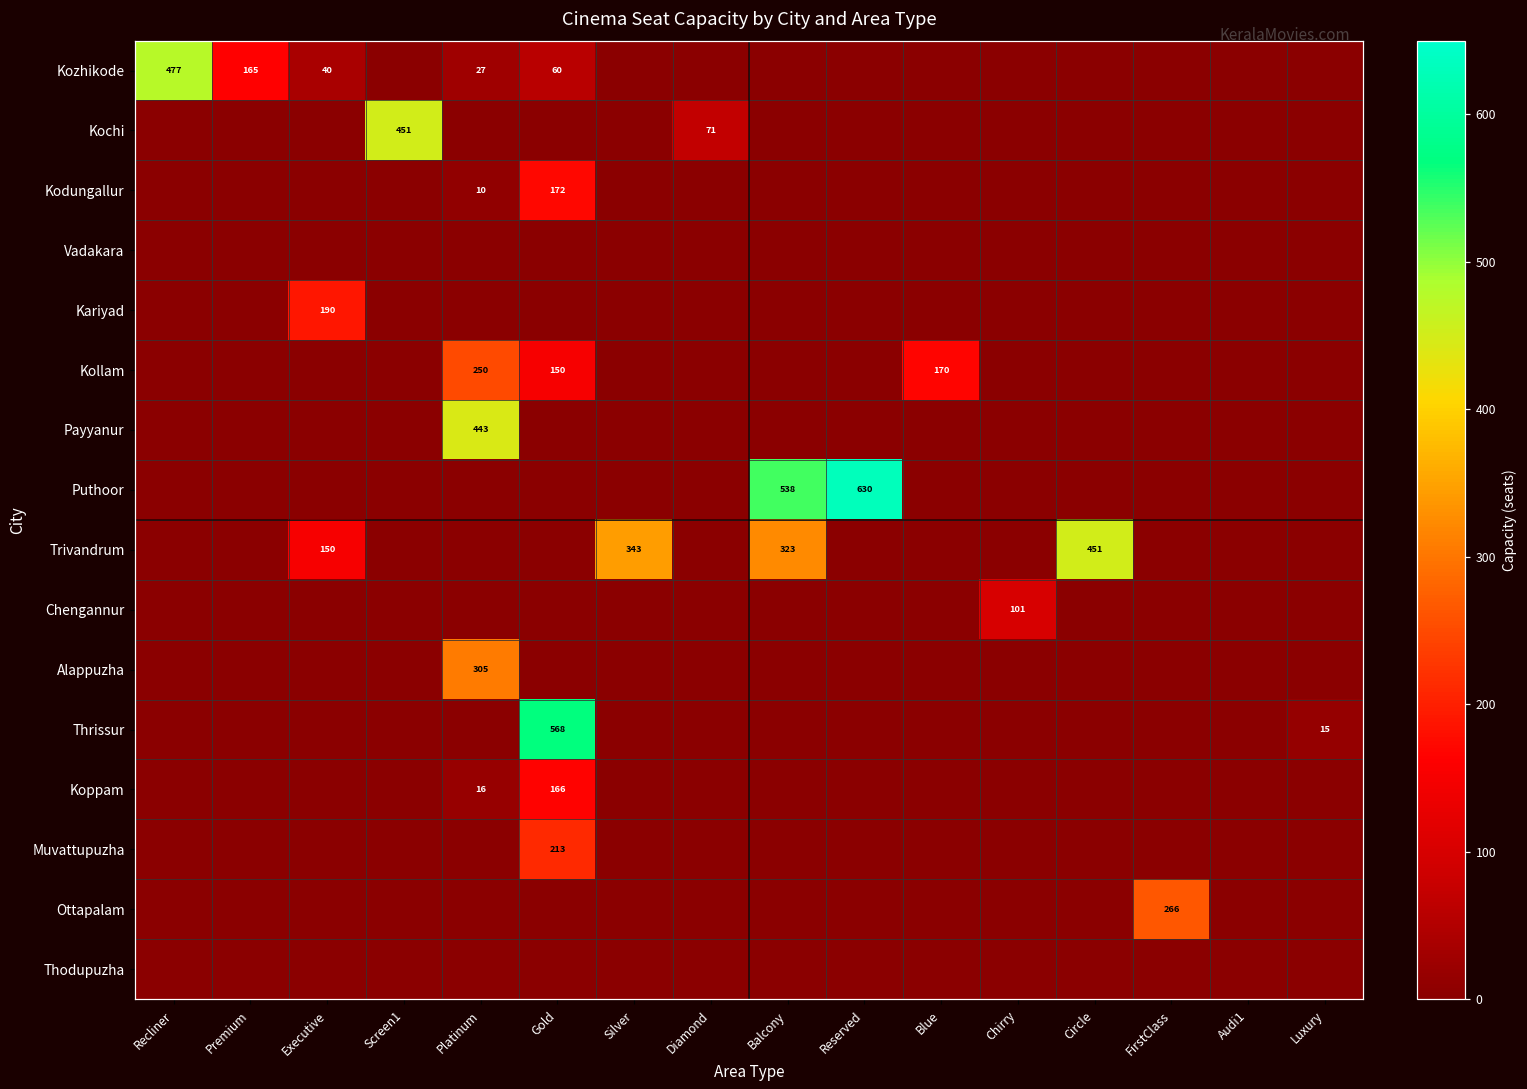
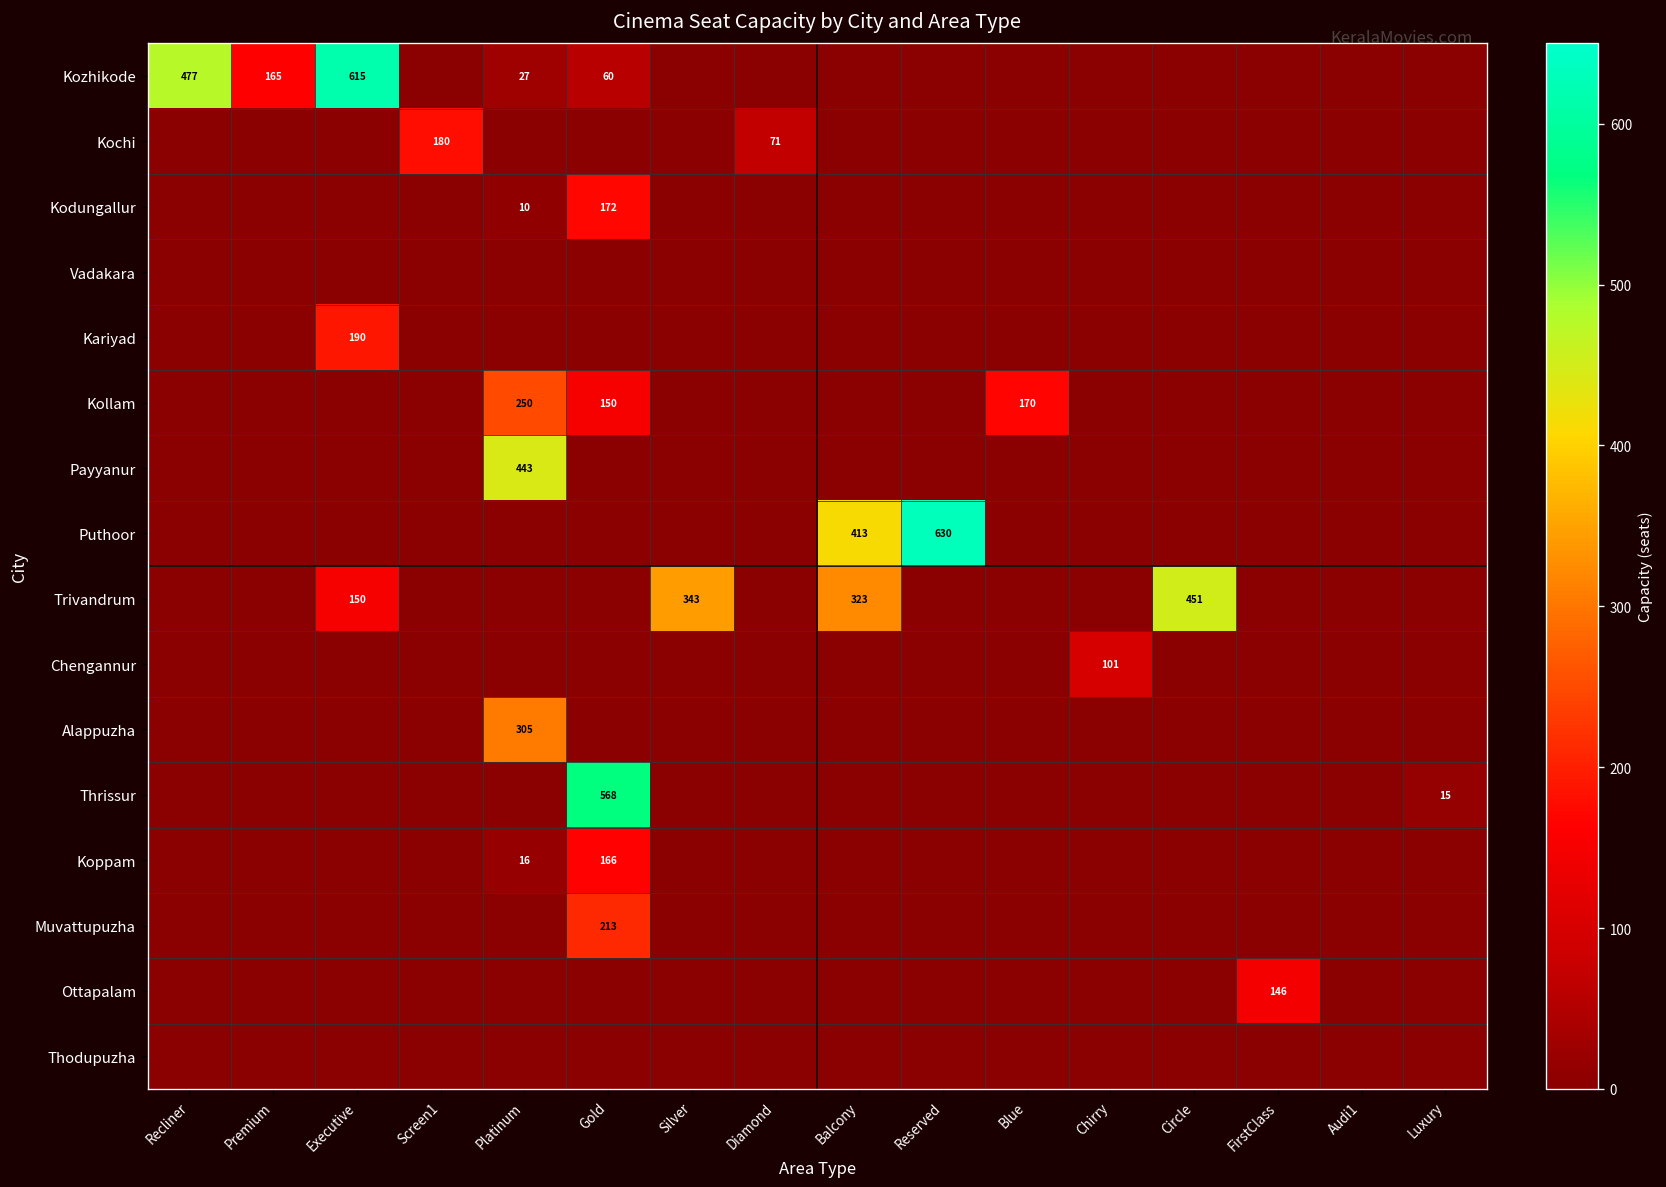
  {
    "Kozhikode": {
      "Recliner": 477,
      "Premium": 165,
-     "Executive": 40,
+     "Executive": 615,
      "Platinum": 27,
      "Gold": 60
    },
    "Kochi": {
-     "Screen1": 451,
+     "Screen1": 180,
      "Diamond": 71
    },
    "Kodungallur": {
      "Platinum": 10,
      "Gold": 172
    },
    "Kariyad": {
      "Executive": 190
    },
    "Kollam": {
      "Platinum": 250,
      "Gold": 150,
      "Blue": 170
    },
    "Payyanur": {
      "Platinum": 443
    },
    "Puthoor": {
-     "Balcony": 538,
+     "Balcony": 413,
      "Reserved": 630
    },
    "Trivandrum": {
      "Executive": 150,
      "Silver": 343,
      "Balcony": 323,
      "Circle": 451
    },
    "Chengannur": {
      "Chirry": 101
    },
    "Alappuzha": {
      "Platinum": 305
    },
    "Thrissur": {
      "Gold": 568,
      "Luxury": 15
    },
    "Koppam": {
      "Platinum": 16,
      "Gold": 166
    },
    "Muvattupuzha": {
      "Gold": 213
    },
    "Ottapalam": {
-     "FirstClass": 266
+     "FirstClass": 146
    }
  }
